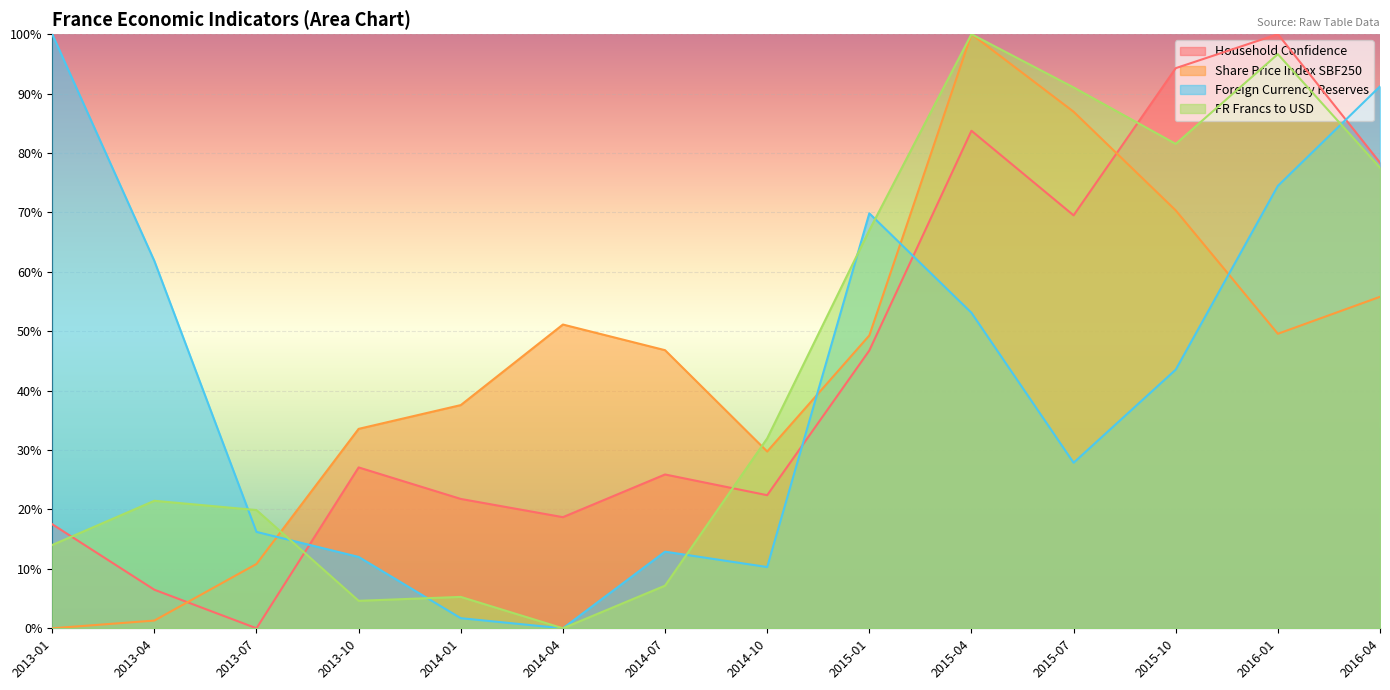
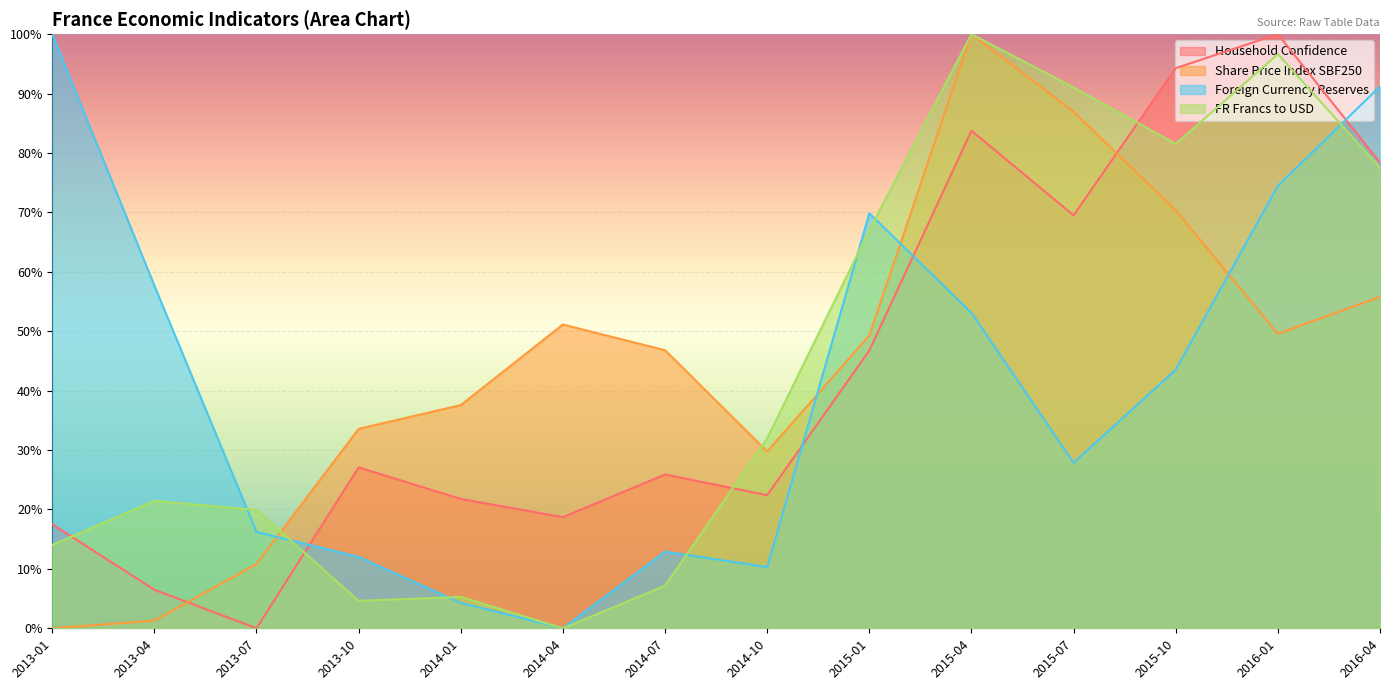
  {
    "Foreign Currency Reserves": {
      "2013-01": "100%",
-     "2013-04": "62%",
+     "2013-04": "58%",
      "2013-07": "16%",
      "2013-10": "12%",
-     "2014-01": "2%",
+     "2014-01": "4%",
      "2014-07": "13%",
      "2014-10": "10%",
      "2015-01": "70%",
      "2015-04": "53%",
      "2015-07": "28%",
      "2015-10": "44%",
      "2016-01": "74%",
      "2016-04": "91%"
    },
    "FR Francs to USD": {
      "2013-01": "14%",
      "2013-04": "21%",
      "2013-07": "20%",
      "2013-10": "5%",
      "2014-01": "5%",
      "2014-07": "7%",
      "2014-10": "32%",
      "2015-01": "67%",
      "2015-07": "91%",
      "2015-10": "82%",
      "2016-04": "78%"
    }
  }
